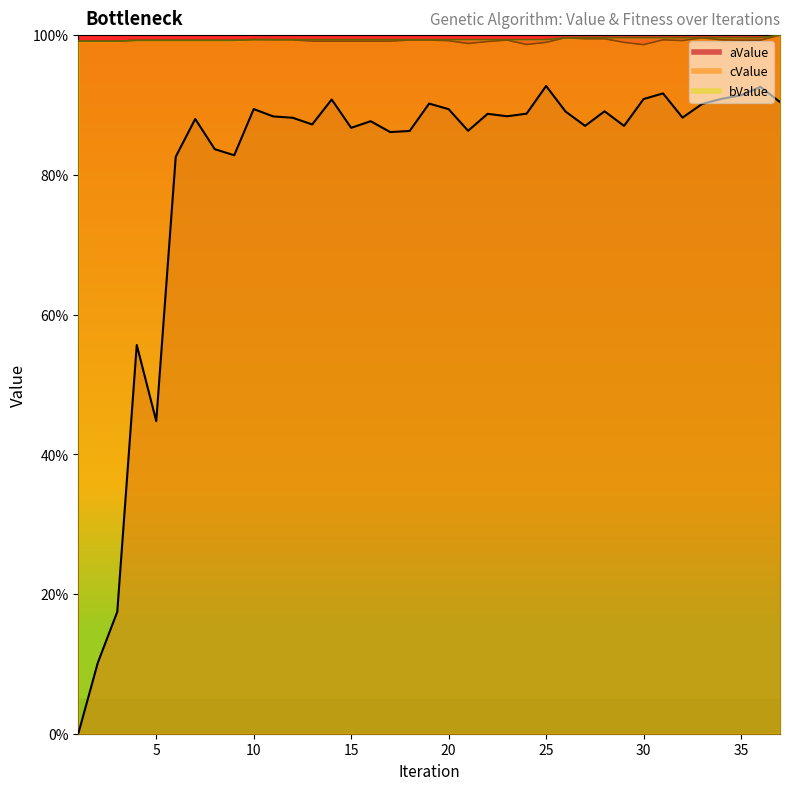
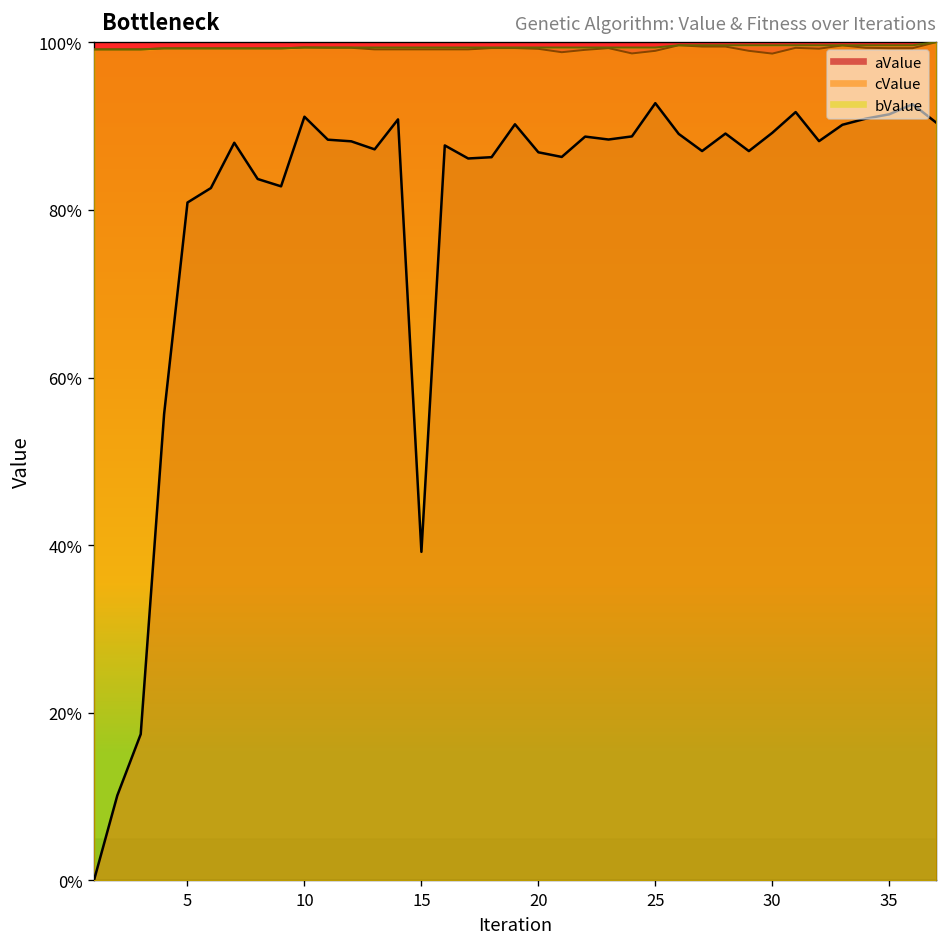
  {
    "aValue": {
-     "5": "45%",
-     "10": "89%",
-     "15": "87%",
-     "20": "89%",
+     "5": "81%",
+     "10": "91%",
+     "15": "39%",
+     "20": "87%",
      "25": "93%",
-     "30": "91%"
+     "30": "89%"
    },
    "cValue": {
      "25": "99%",
      "30": "99%"
    },
    "bValue": {
      "25": "99%",
      "30": "100%"
    }
  }
